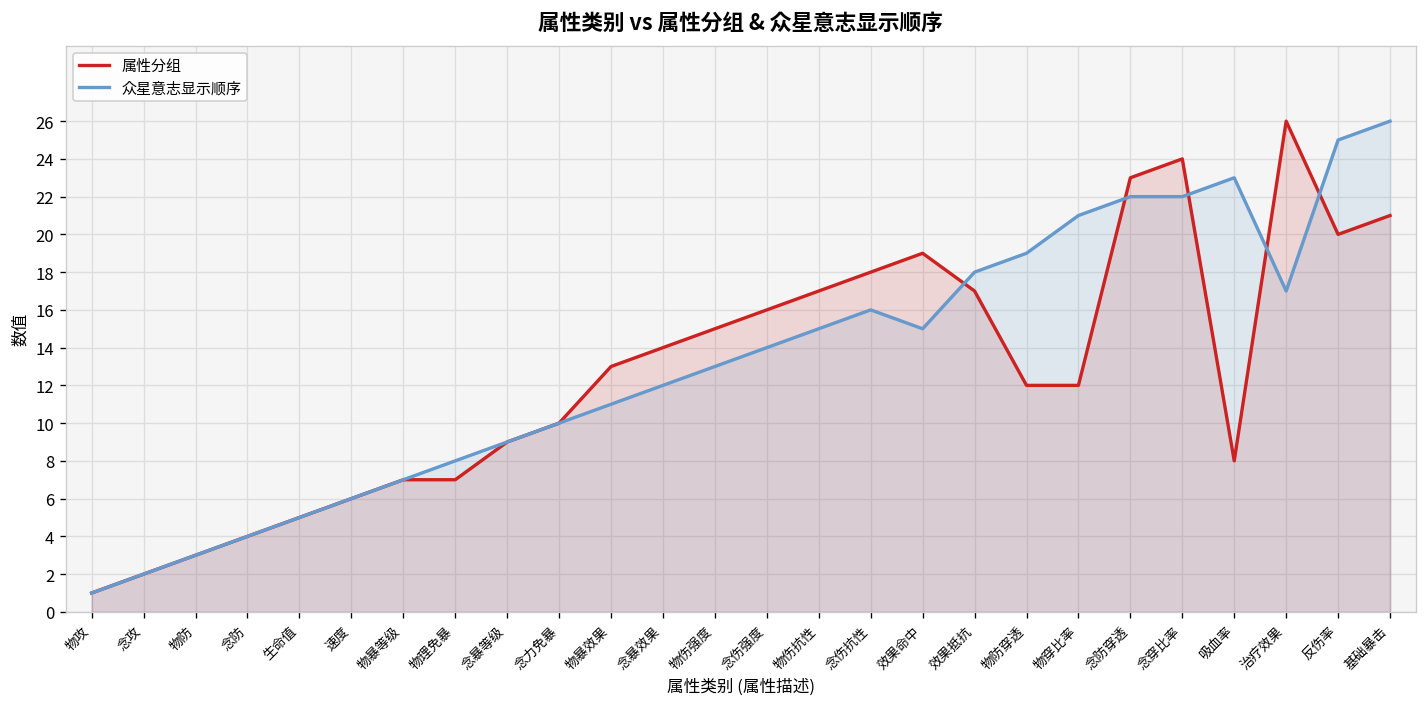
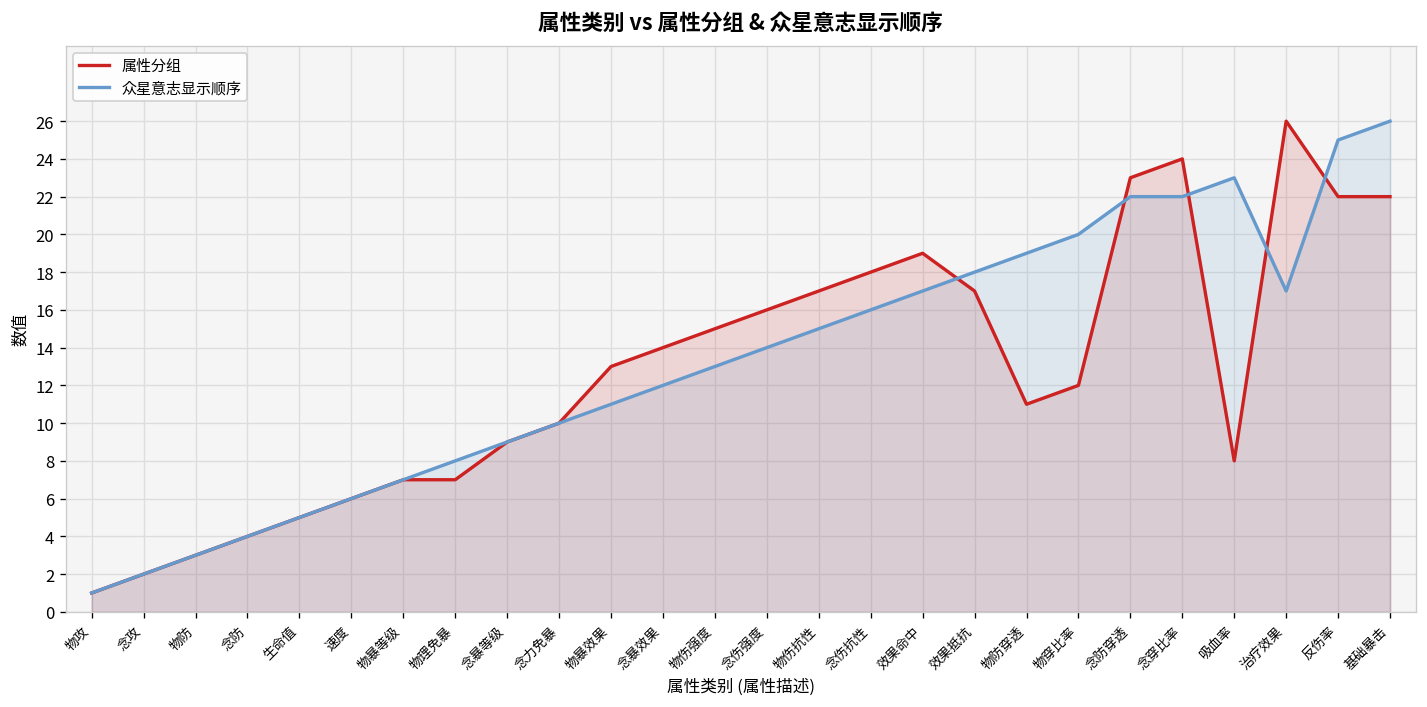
  {
    "属性分组": {
      "物理免暴": 7,
      "物暴效果": 13,
      "念暴效果": 14,
      "物伤强度": 15,
      "念伤强度": 16,
      "物伤抗性": 17,
      "念伤抗性": 18,
      "效果命中": 19,
      "效果抵抗": 17,
-     "物防穿透": 12,
+     "物防穿透": 11,
      "物穿比率": 12,
      "念防穿透": 23,
      "念穿比率": 24,
      "吸血率": 8,
      "治疗效果": 26,
-     "反伤率": 20,
-     "基础暴击": 21
+     "反伤率": 22,
+     "基础暴击": 22
    },
    "众星意志显示顺序": {
      "物理免暴": 8,
      "物暴效果": 11,
      "念暴效果": 12,
      "物伤强度": 13,
      "念伤强度": 14,
      "物伤抗性": 15,
      "念伤抗性": 16,
-     "效果命中": 15,
+     "效果命中": 17,
      "效果抵抗": 18,
      "物防穿透": 19,
-     "物穿比率": 21,
+     "物穿比率": 20,
      "念防穿透": 22,
      "念穿比率": 22,
      "吸血率": 23,
      "治疗效果": 17,
      "反伤率": 25,
      "基础暴击": 26
    }
  }
